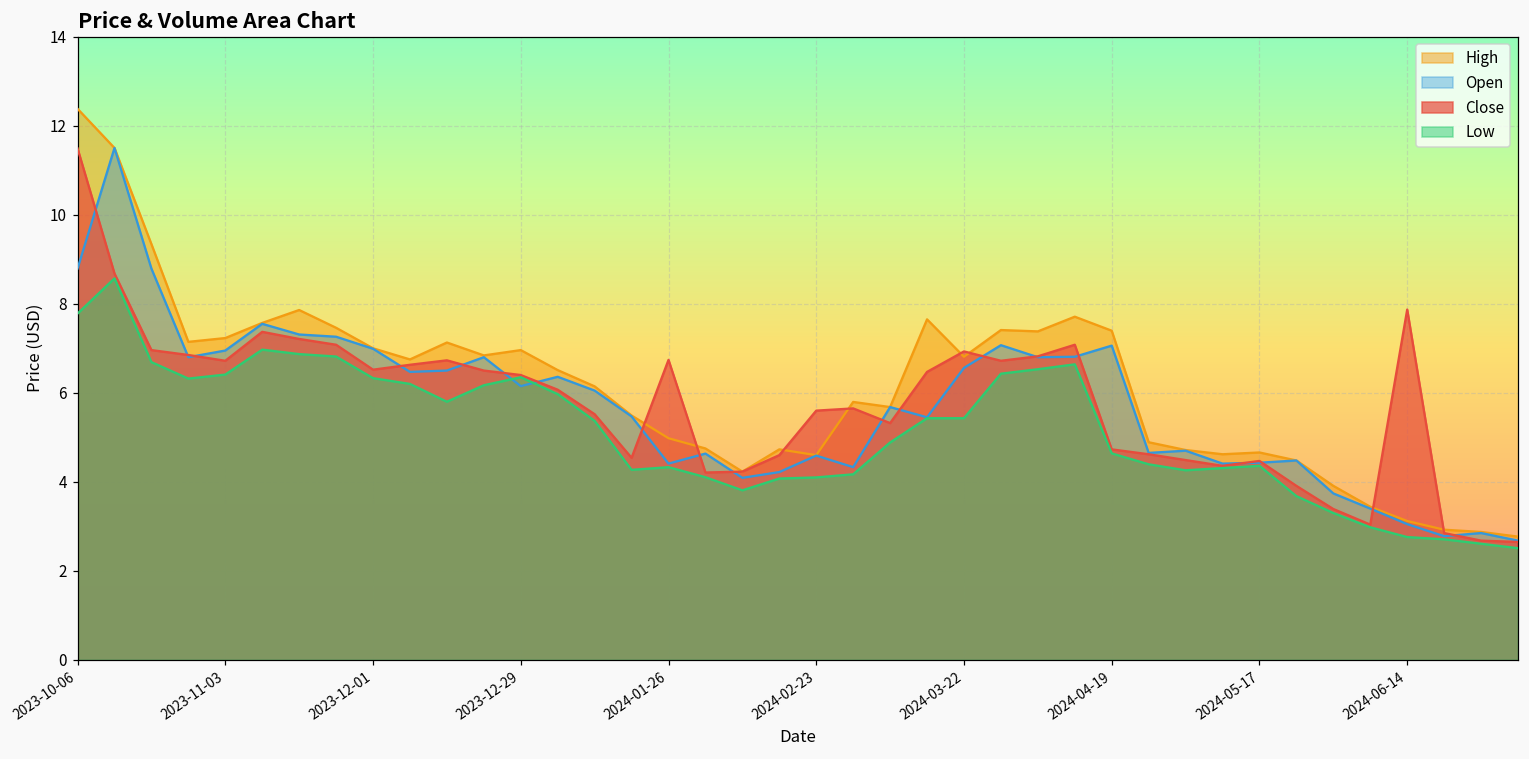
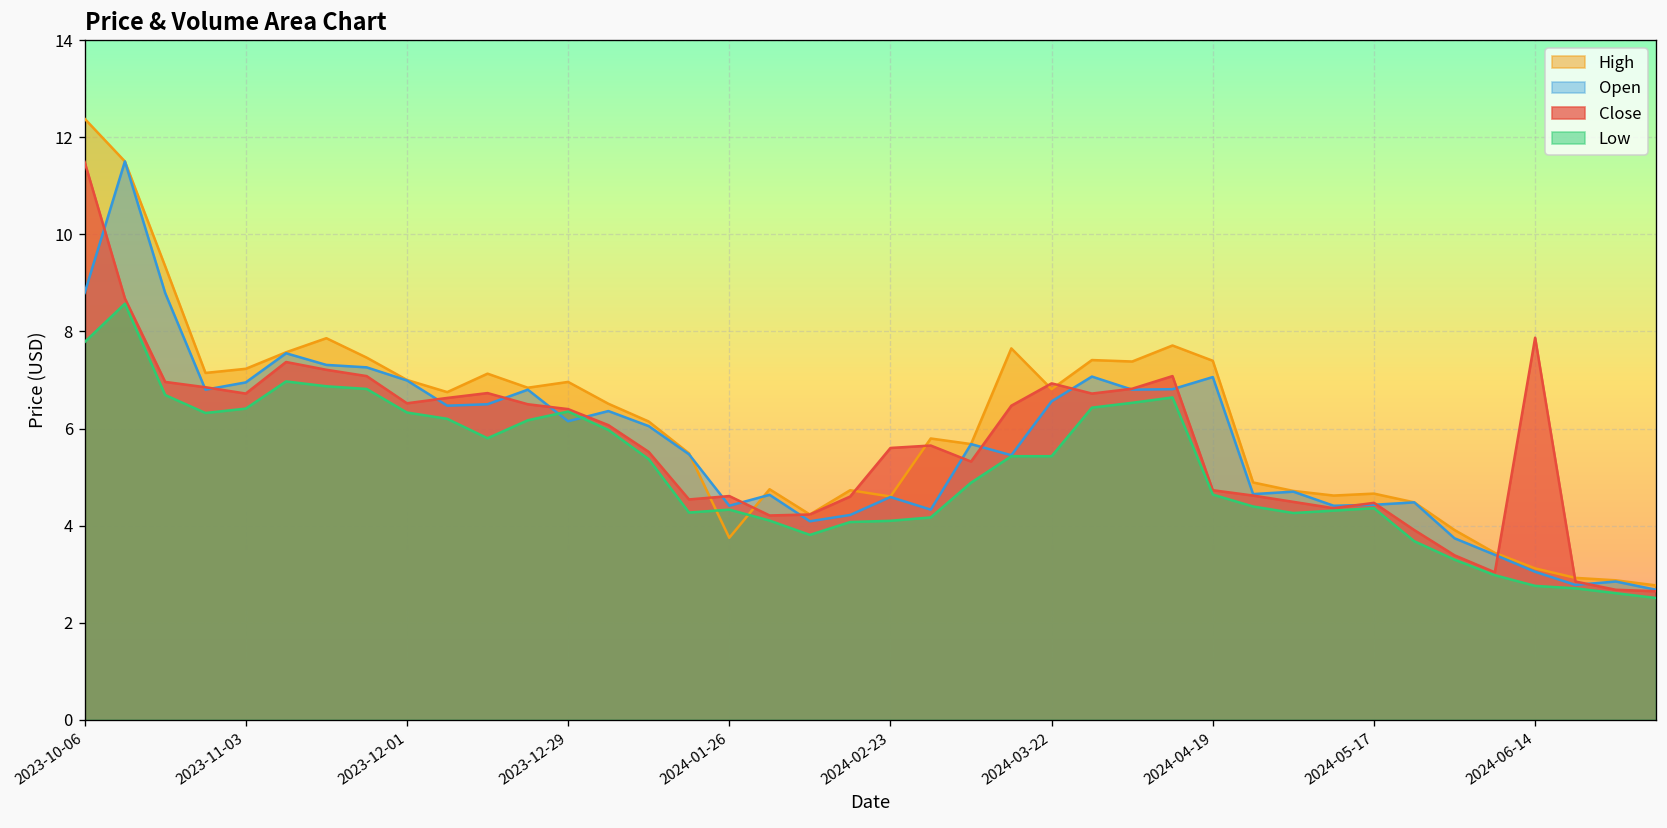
  {
    "High": {
      "2023-10-06": 12.4,
      "2023-11-03": 7.2,
      "2023-12-29": 7.0,
-     "2024-01-26": 5.0,
+     "2024-01-26": 3.8,
      "2024-03-22": 6.8,
      "2024-04-19": 7.4,
      "2024-05-17": 4.7,
      "2024-06-14": 3.1
    },
    "Open": {
      "2023-10-06": 8.8,
      "2023-11-03": 7.0,
      "2023-12-29": 6.2,
      "2024-01-26": 4.4,
      "2024-03-22": 6.6,
      "2024-04-19": 7.1,
      "2024-06-14": 3.1
    },
    "Close": {
      "2023-10-06": 11.5,
      "2023-11-03": 6.7,
      "2023-12-01": 6.5,
-     "2024-01-26": 6.7,
+     "2024-01-26": 4.6,
      "2024-02-23": 5.6,
      "2024-03-22": 6.9,
      "2024-04-19": 4.7,
      "2024-06-14": 7.9
    },
    "Low": {
      "2023-10-06": 7.8,
      "2023-11-03": 6.4,
      "2023-12-01": 6.3,
      "2024-01-26": 4.3,
      "2024-02-23": 4.1,
      "2024-03-22": 5.4,
      "2024-04-19": 4.6,
      "2024-05-17": 4.4,
      "2024-06-14": 2.8
    }
  }
